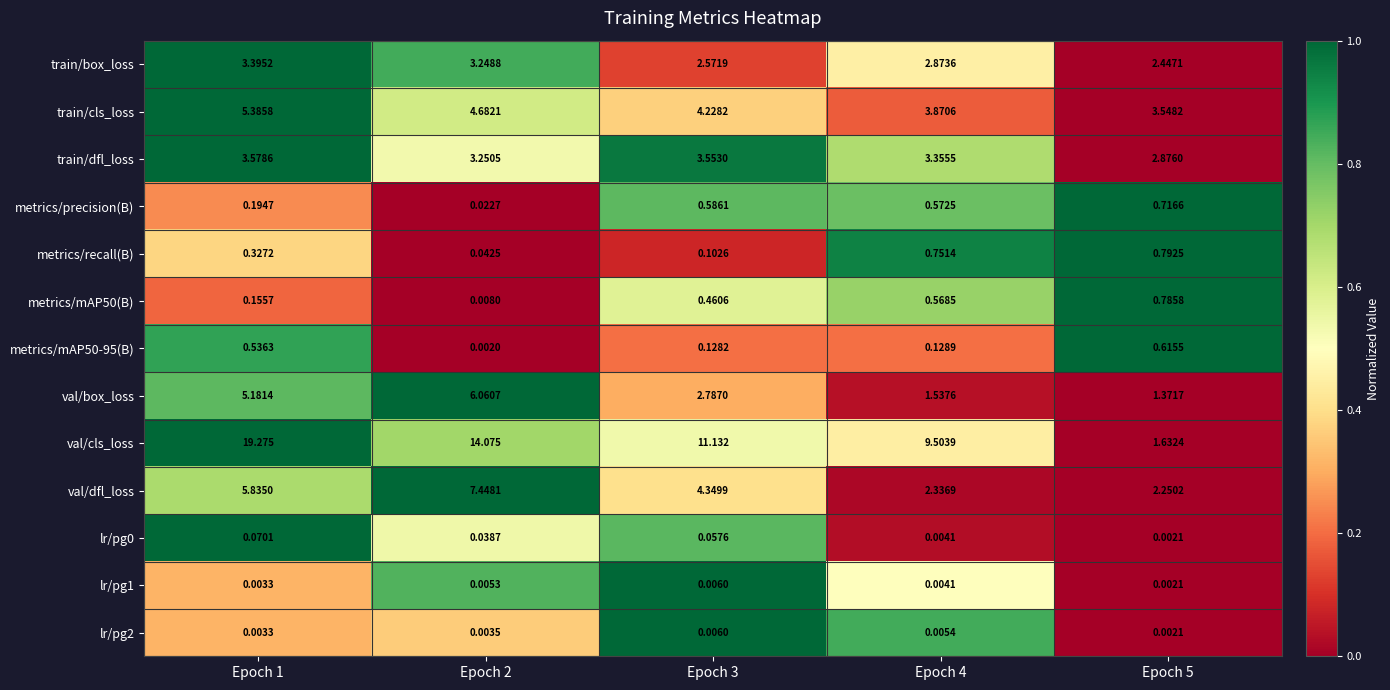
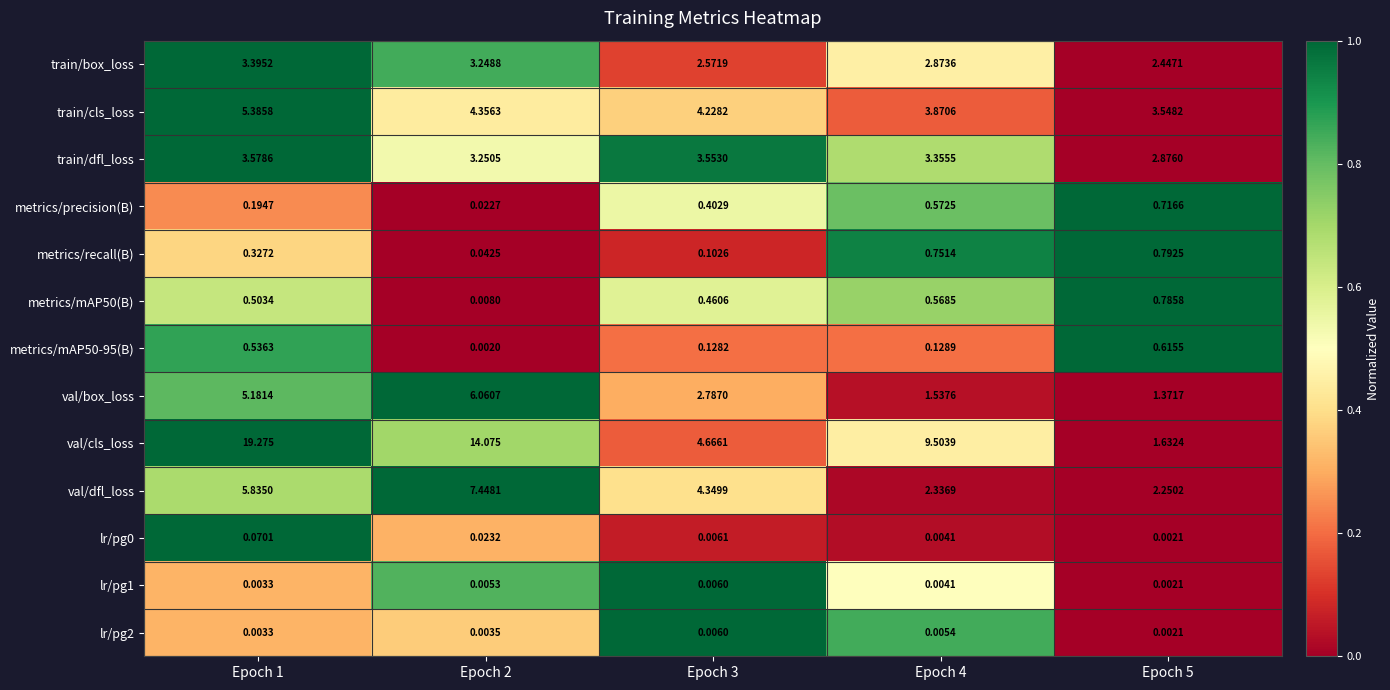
  {
    "train/box_loss": {
      "Epoch 1": 3.3952,
      "Epoch 2": 3.2488,
      "Epoch 3": 2.5719,
      "Epoch 4": 2.8736,
      "Epoch 5": 2.4471
    },
    "train/cls_loss": {
      "Epoch 1": 5.3858,
-     "Epoch 2": 4.6821,
+     "Epoch 2": 4.3563,
      "Epoch 3": 4.2282,
      "Epoch 4": 3.8706,
      "Epoch 5": 3.5482
    },
    "train/dfl_loss": {
      "Epoch 1": 3.5786,
      "Epoch 2": 3.2505,
      "Epoch 3": 3.5530,
      "Epoch 4": 3.3555,
      "Epoch 5": 2.8760
    },
    "metrics/precision(B)": {
      "Epoch 1": 0.1947,
      "Epoch 2": 0.0227,
-     "Epoch 3": 0.5861,
+     "Epoch 3": 0.4029,
      "Epoch 4": 0.5725,
      "Epoch 5": 0.7166
    },
    "metrics/recall(B)": {
      "Epoch 1": 0.3272,
      "Epoch 2": 0.0425,
      "Epoch 3": 0.1026,
      "Epoch 4": 0.7514,
      "Epoch 5": 0.7925
    },
    "metrics/mAP50(B)": {
-     "Epoch 1": 0.1557,
+     "Epoch 1": 0.5034,
      "Epoch 2": 0.0080,
      "Epoch 3": 0.4606,
      "Epoch 4": 0.5685,
      "Epoch 5": 0.7858
    },
    "metrics/mAP50-95(B)": {
      "Epoch 1": 0.5363,
      "Epoch 2": 0.0020,
      "Epoch 3": 0.1282,
      "Epoch 4": 0.1289,
      "Epoch 5": 0.6155
    },
    "val/box_loss": {
      "Epoch 1": 5.1814,
      "Epoch 2": 6.0607,
      "Epoch 3": 2.7870,
      "Epoch 4": 1.5376,
      "Epoch 5": 1.3717
    },
    "val/cls_loss": {
      "Epoch 1": 19.275,
      "Epoch 2": 14.075,
-     "Epoch 3": 11.132,
+     "Epoch 3": 4.6661,
      "Epoch 4": 9.5039,
      "Epoch 5": 1.6324
    },
    "val/dfl_loss": {
      "Epoch 1": 5.8350,
      "Epoch 2": 7.4481,
      "Epoch 3": 4.3499,
      "Epoch 4": 2.3369,
      "Epoch 5": 2.2502
    },
    "lr/pg0": {
      "Epoch 1": 0.0701,
-     "Epoch 2": 0.0387,
-     "Epoch 3": 0.0576,
+     "Epoch 2": 0.0232,
+     "Epoch 3": 0.0061,
      "Epoch 4": 0.0041,
      "Epoch 5": 0.0021
    },
    "lr/pg1": {
      "Epoch 1": 0.0033,
      "Epoch 2": 0.0053,
      "Epoch 3": 0.0060,
      "Epoch 4": 0.0041,
      "Epoch 5": 0.0021
    },
    "lr/pg2": {
      "Epoch 1": 0.0033,
      "Epoch 2": 0.0035,
      "Epoch 3": 0.0060,
      "Epoch 4": 0.0054,
      "Epoch 5": 0.0021
    }
  }
